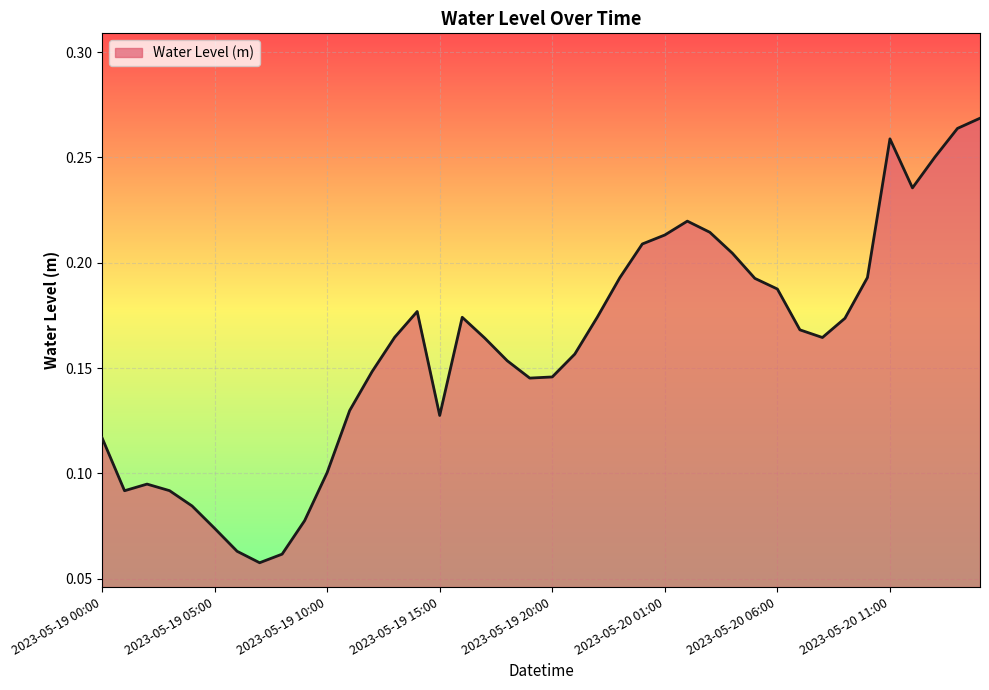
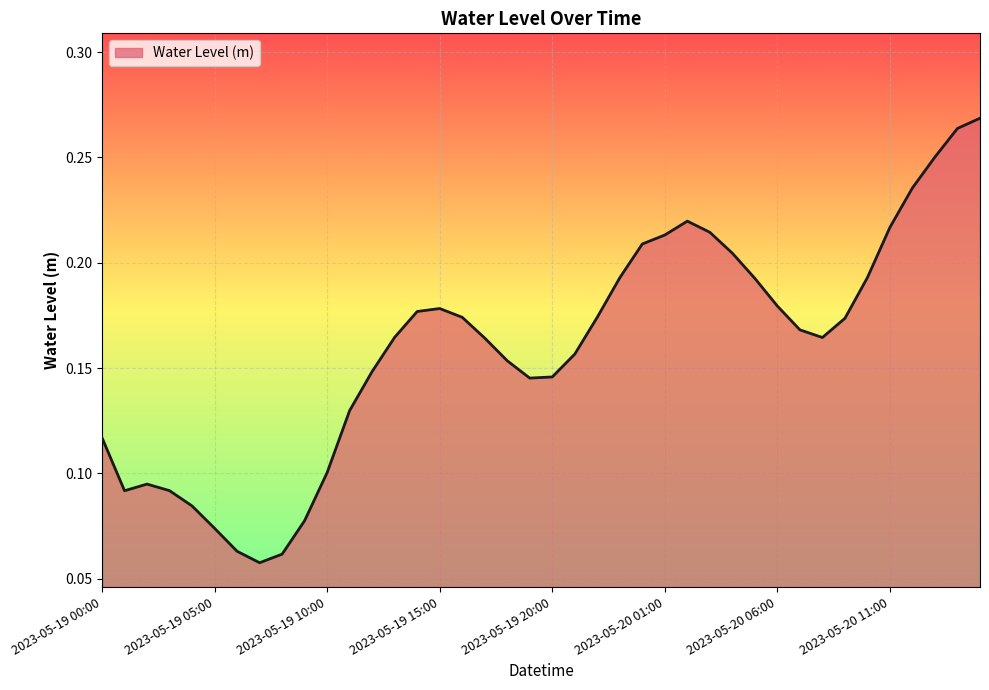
  {
    "2023-05-19 00:00": 0.117,
    "2023-05-19 05:00": 0.074,
    "2023-05-19 10:00": 0.100,
-   "2023-05-19 15:00": 0.128,
+   "2023-05-19 15:00": 0.178,
    "2023-05-19 20:00": 0.146,
    "2023-05-20 01:00": 0.213,
-   "2023-05-20 06:00": 0.188,
-   "2023-05-20 11:00": 0.259
+   "2023-05-20 06:00": 0.179,
+   "2023-05-20 11:00": 0.217
  }
